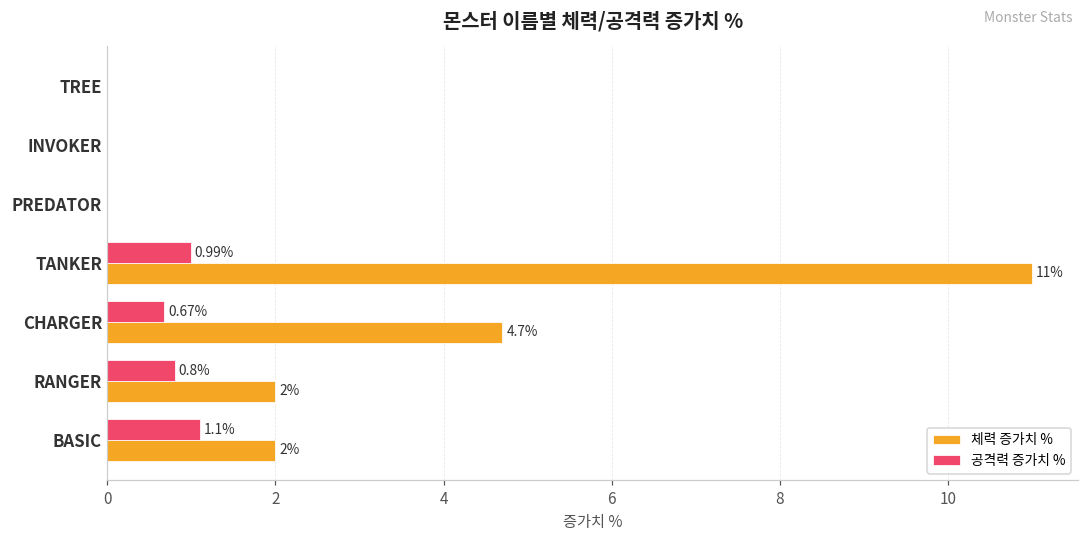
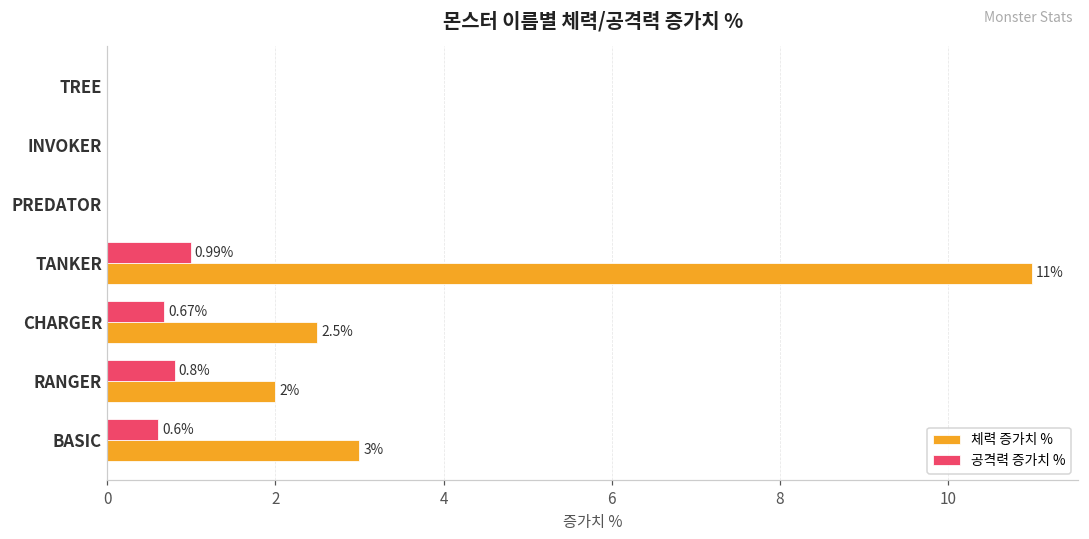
  {
    "체력 증가치 %": {
      "TANKER": "11%",
-     "CHARGER": "4.7%",
+     "CHARGER": "2.5%",
      "RANGER": "2%",
-     "BASIC": "2%"
+     "BASIC": "3%"
    },
    "공격력 증가치 %": {
      "TANKER": "0.99%",
      "CHARGER": "0.67%",
      "RANGER": "0.8%",
-     "BASIC": "1.1%"
+     "BASIC": "0.6%"
    }
  }
